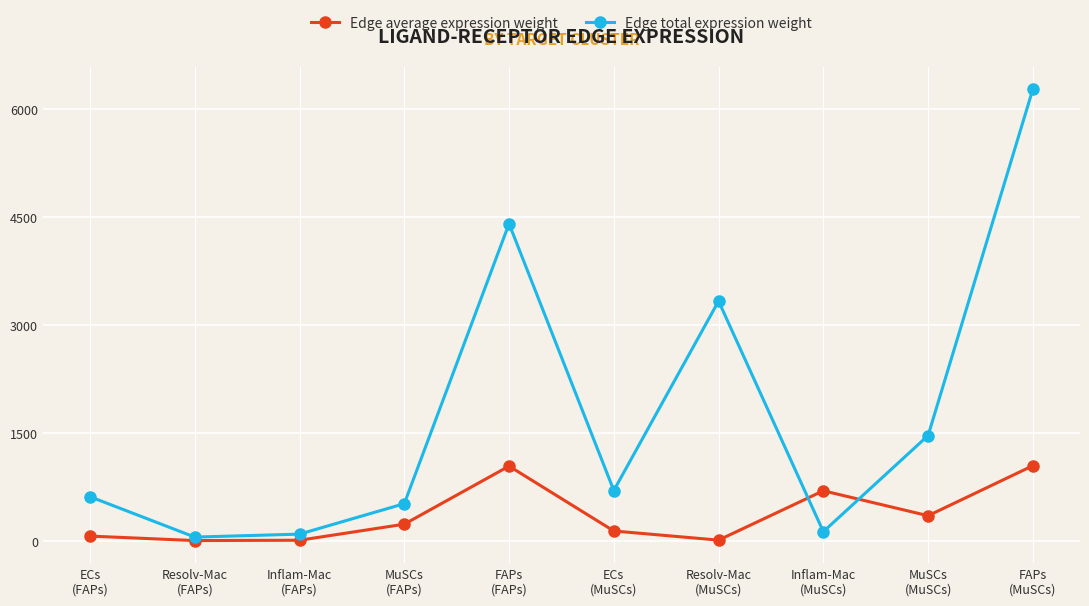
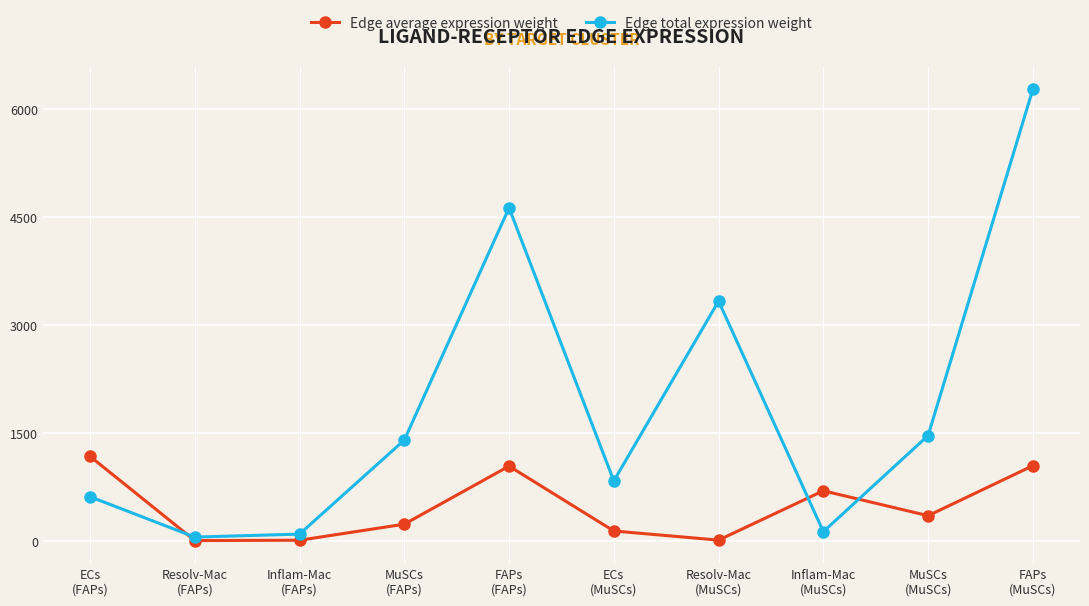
  {
    "Edge average expression weight": {
-     "ECs (FAPs)": 100,
+     "ECs (FAPs)": 1200,
      "Resolv-Mac (FAPs)": 0,
      "Inflam-Mac (FAPs)": 0,
      "MuSCs (FAPs)": 200,
      "FAPs (FAPs)": 1000,
      "ECs (MuSCs)": 100,
      "Resolv-Mac (MuSCs)": 0,
      "Inflam-Mac (MuSCs)": 700,
      "MuSCs (MuSCs)": 400,
      "FAPs (MuSCs)": 1000
    },
    "Edge total expression weight": {
      "ECs (FAPs)": 600,
      "Resolv-Mac (FAPs)": 100,
      "Inflam-Mac (FAPs)": 100,
-     "MuSCs (FAPs)": 500,
-     "FAPs (FAPs)": 4400,
-     "ECs (MuSCs)": 700,
+     "MuSCs (FAPs)": 1400,
+     "FAPs (FAPs)": 4600,
+     "ECs (MuSCs)": 800,
      "Resolv-Mac (MuSCs)": 3300,
      "Inflam-Mac (MuSCs)": 100,
      "MuSCs (MuSCs)": 1500,
      "FAPs (MuSCs)": 6300
    }
  }
